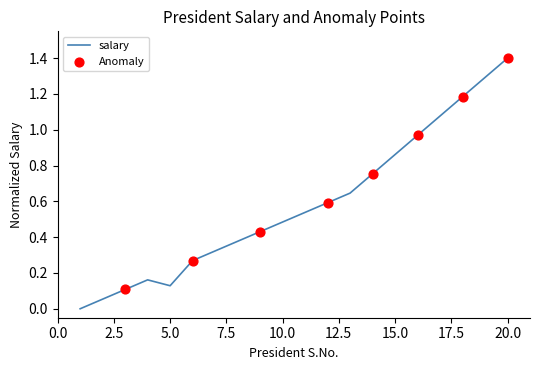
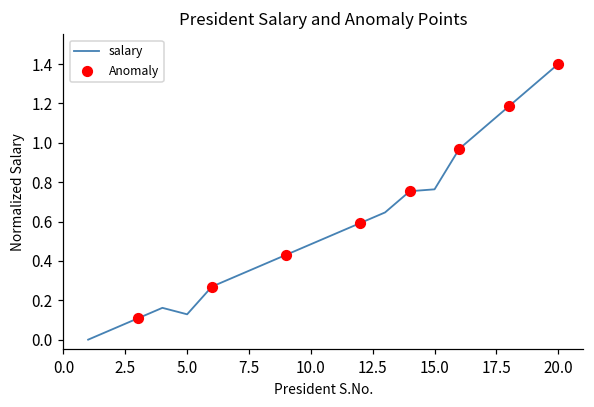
  {
    "salary": {
      "5.0": 0.13,
      "10.0": 0.48,
-     "15.0": 0.86
+     "15.0": 0.76
    }
  }
